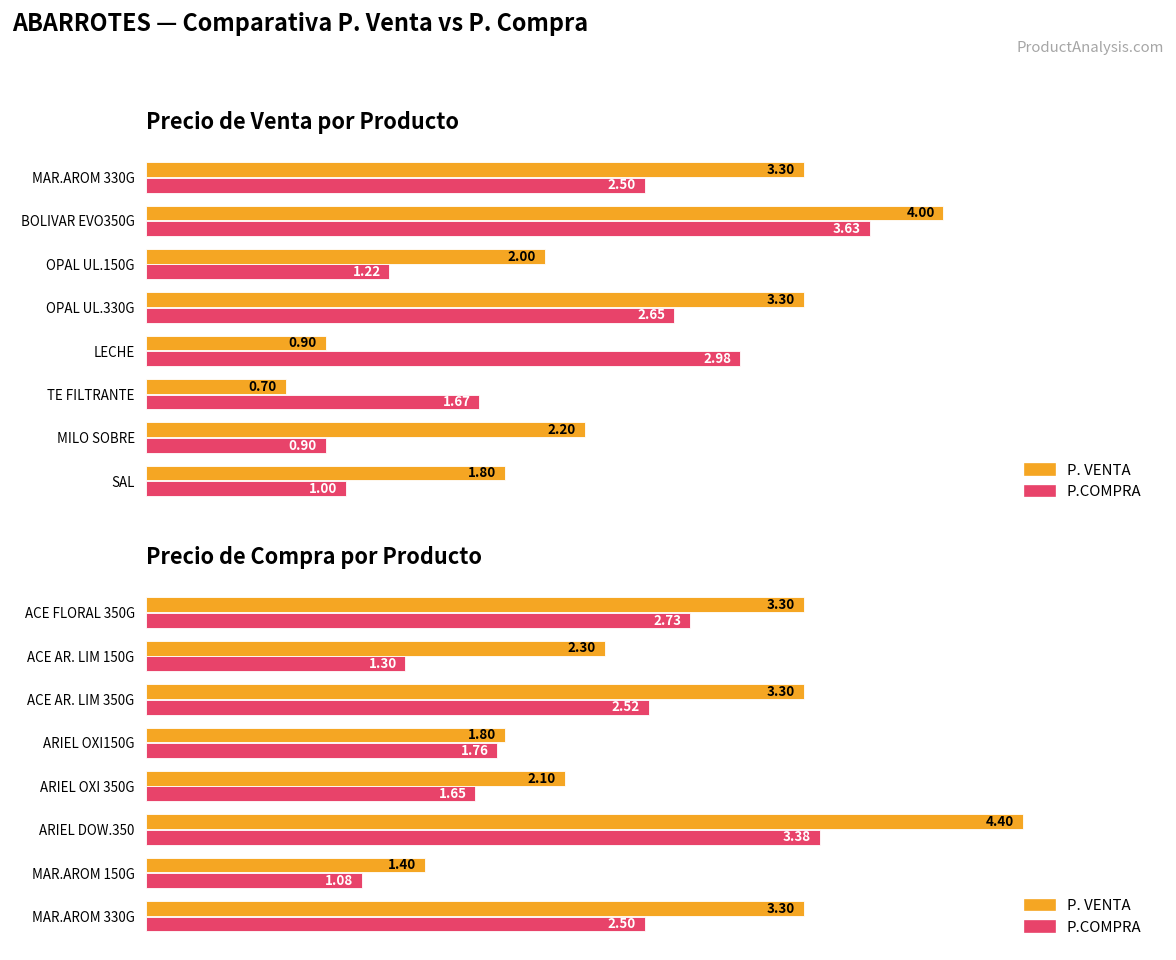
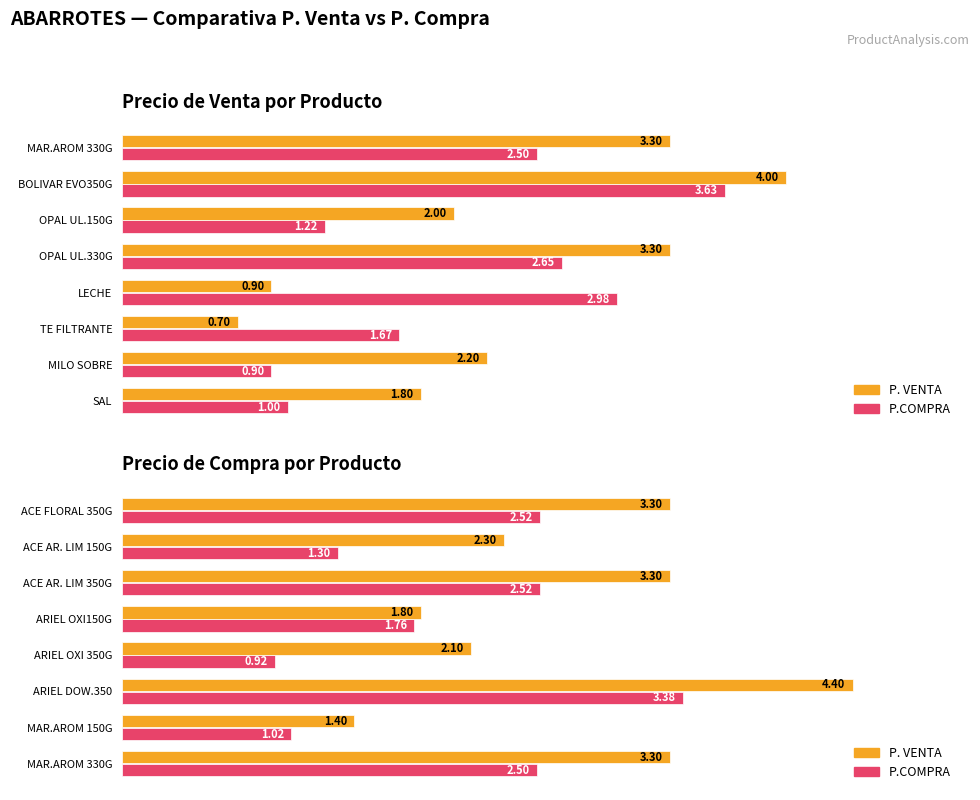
  {
    "Precio de Venta por Producto": {
      "P.COMPRA": {
        "MAR.AROM 330G": 2.50,
        "BOLIVAR EVO350G": 3.63,
        "OPAL UL.150G": 1.22,
        "OPAL UL.330G": 2.65,
        "LECHE": 2.98,
        "TE FILTRANTE": 1.67,
        "MILO SOBRE": 0.90,
        "SAL": 1.00
      },
      "P. VENTA": {
        "MAR.AROM 330G": 3.30,
        "BOLIVAR EVO350G": 4.00,
        "OPAL UL.150G": 2.00,
        "OPAL UL.330G": 3.30,
        "LECHE": 0.90,
        "TE FILTRANTE": 0.70,
        "MILO SOBRE": 2.20,
        "SAL": 1.80
      }
    },
    "Precio de Compra por Producto": {
      "P.COMPRA": {
-       "ACE FLORAL 350G": 2.73,
+       "ACE FLORAL 350G": 2.52,
        "ACE AR. LIM 150G": 1.30,
        "ACE AR. LIM 350G": 2.52,
        "ARIEL OXI150G": 1.76,
-       "ARIEL OXI 350G": 1.65,
+       "ARIEL OXI 350G": 0.92,
        "ARIEL DOW.350": 3.38,
-       "MAR.AROM 150G": 1.08,
+       "MAR.AROM 150G": 1.02,
        "MAR.AROM 330G": 2.50
      },
      "P. VENTA": {
        "ACE FLORAL 350G": 3.30,
        "ACE AR. LIM 150G": 2.30,
        "ACE AR. LIM 350G": 3.30,
        "ARIEL OXI150G": 1.80,
        "ARIEL OXI 350G": 2.10,
        "ARIEL DOW.350": 4.40,
        "MAR.AROM 150G": 1.40,
        "MAR.AROM 330G": 3.30
      }
    }
  }
